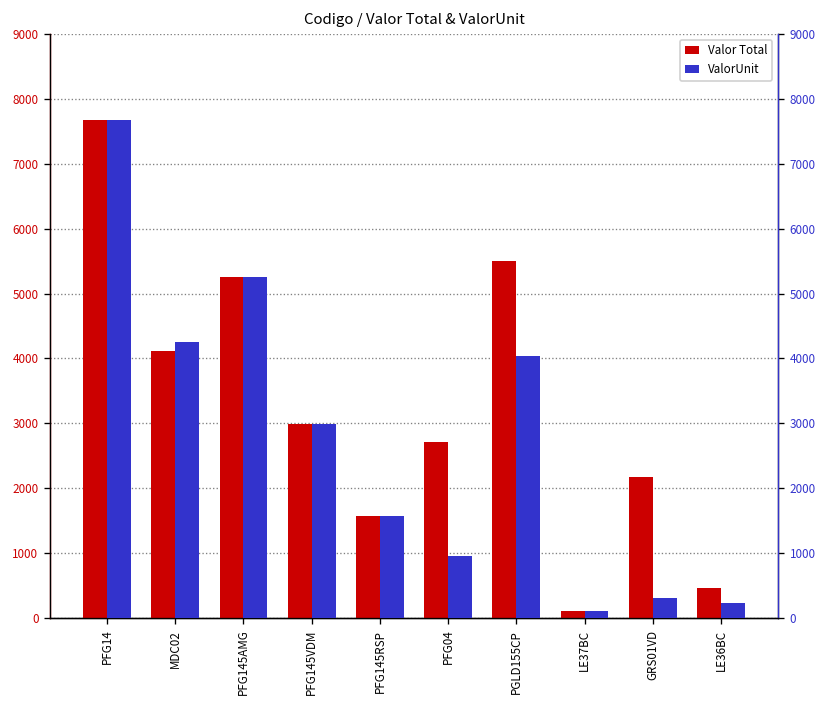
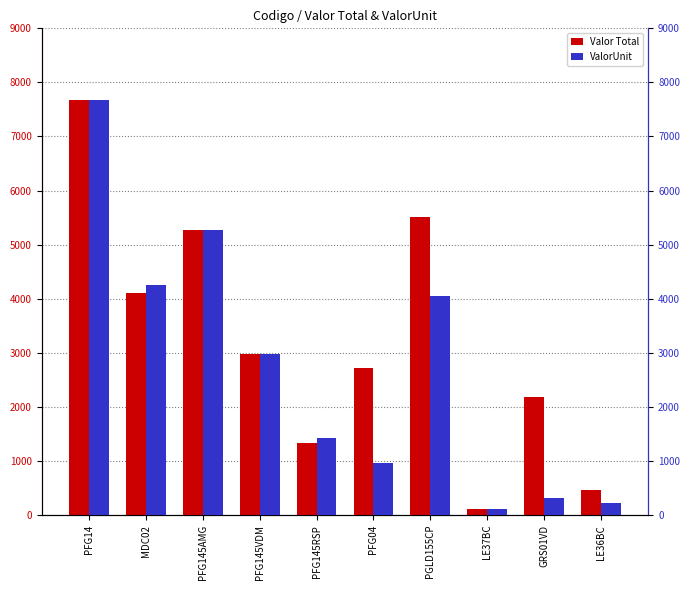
  {
    "Valor Total": {
      "PFG14": 7700,
      "MDC02": 4100,
      "PFG145AMG": 5300,
      "PFG145VDM": 3000,
-     "PFG145RSP": 1600,
+     "PFG145RSP": 1300,
      "PFG04": 2700,
      "PGLD155CP": 5500,
      "LE37BC": 100,
      "GRS01VD": 2200,
      "LE36BC": 500
    },
    "ValorUnit": {
      "PFG14": 7700,
      "MDC02": 4300,
      "PFG145AMG": 5300,
      "PFG145VDM": 3000,
-     "PFG145RSP": 1600,
+     "PFG145RSP": 1400,
      "PFG04": 1000,
      "PGLD155CP": 4000,
      "LE37BC": 100,
      "GRS01VD": 300,
      "LE36BC": 200
    }
  }
